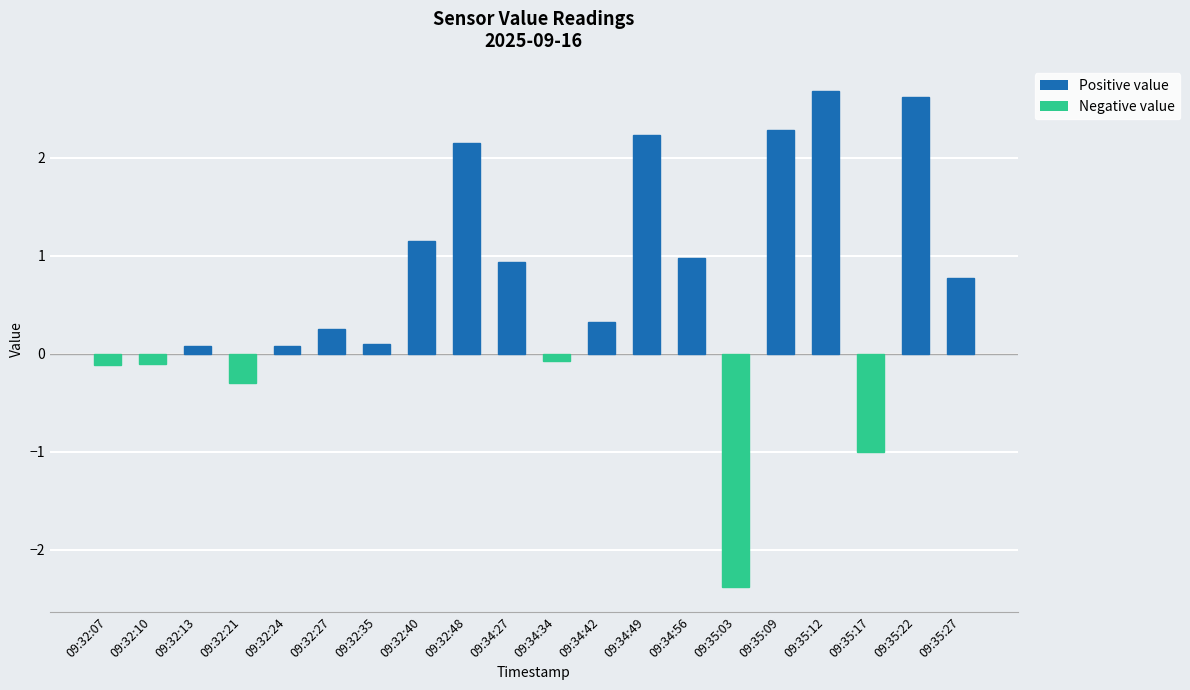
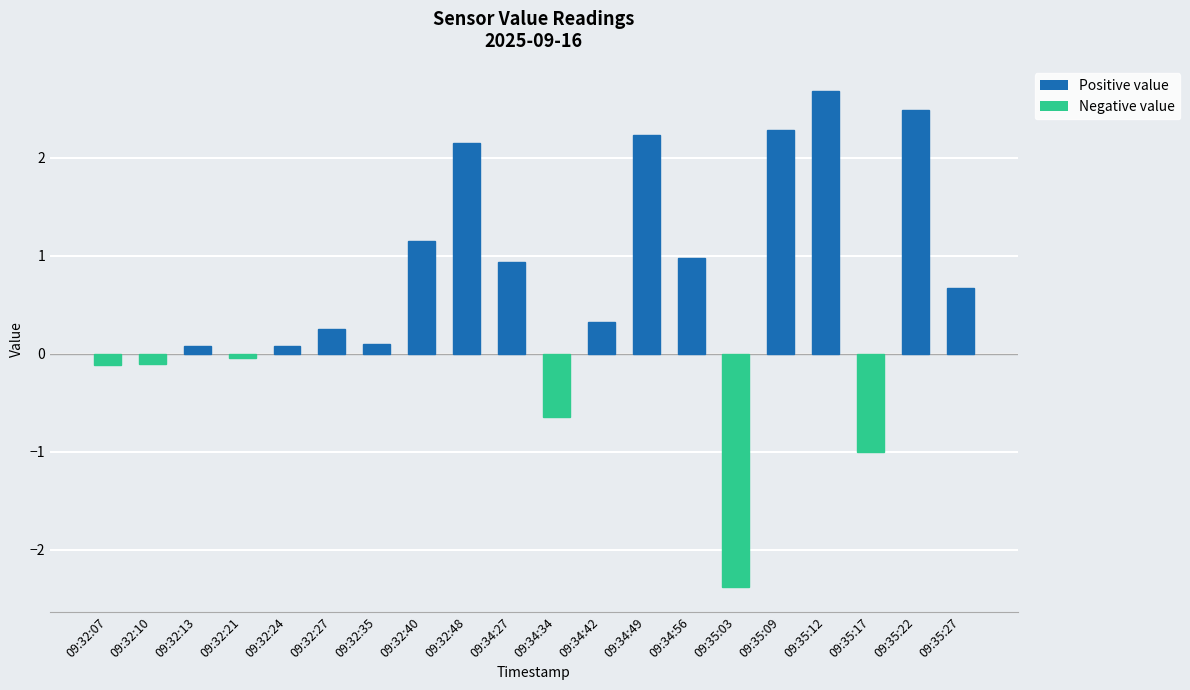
  {
    "09:32:07": -0.1,
    "09:32:10": -0.1,
    "09:32:13": 0.1,
-   "09:32:21": -0.3,
+   "09:32:21": 0.0,
    "09:32:24": 0.1,
    "09:32:27": 0.2,
    "09:32:35": 0.1,
    "09:32:40": 1.1,
    "09:32:48": 2.1,
    "09:34:27": 0.9,
-   "09:34:34": -0.1,
+   "09:34:34": -0.7,
    "09:34:42": 0.3,
    "09:34:49": 2.2,
    "09:34:56": 1.0,
    "09:35:03": -2.4,
    "09:35:09": 2.3,
    "09:35:12": 2.7,
    "09:35:17": -1.0,
-   "09:35:22": 2.6,
-   "09:35:27": 0.8
+   "09:35:22": 2.5,
+   "09:35:27": 0.7
  }
